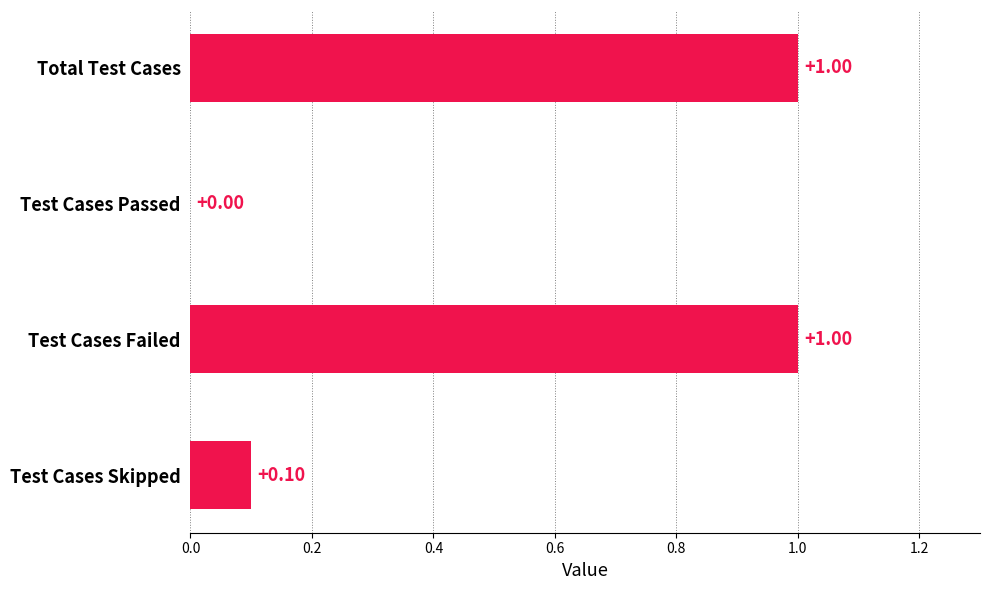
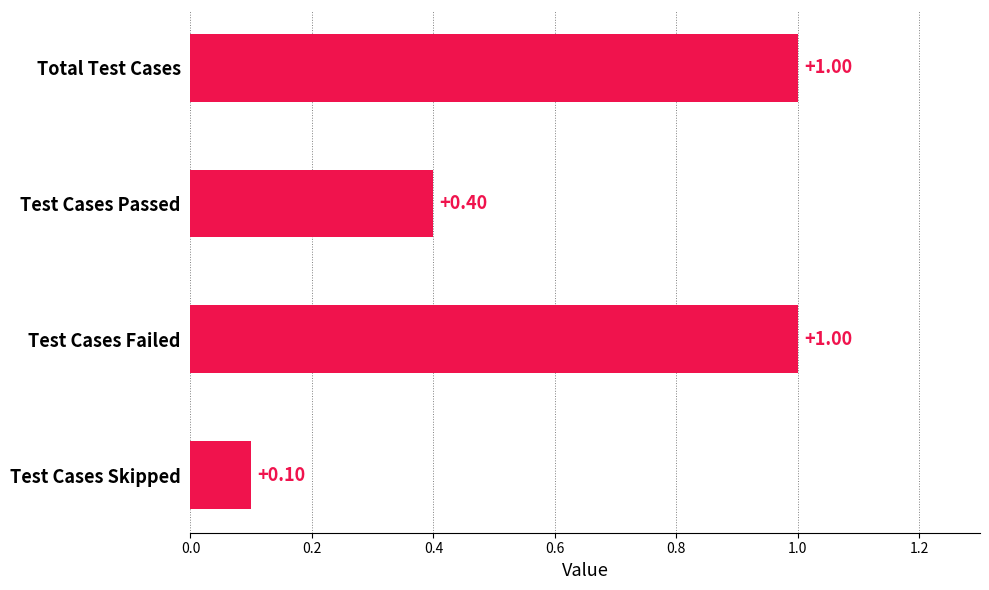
  {
    "Total Test Cases": "+1.00",
-   "Test Cases Passed": "+0.00",
+   "Test Cases Passed": "+0.40",
    "Test Cases Failed": "+1.00",
    "Test Cases Skipped": "+0.10"
  }
